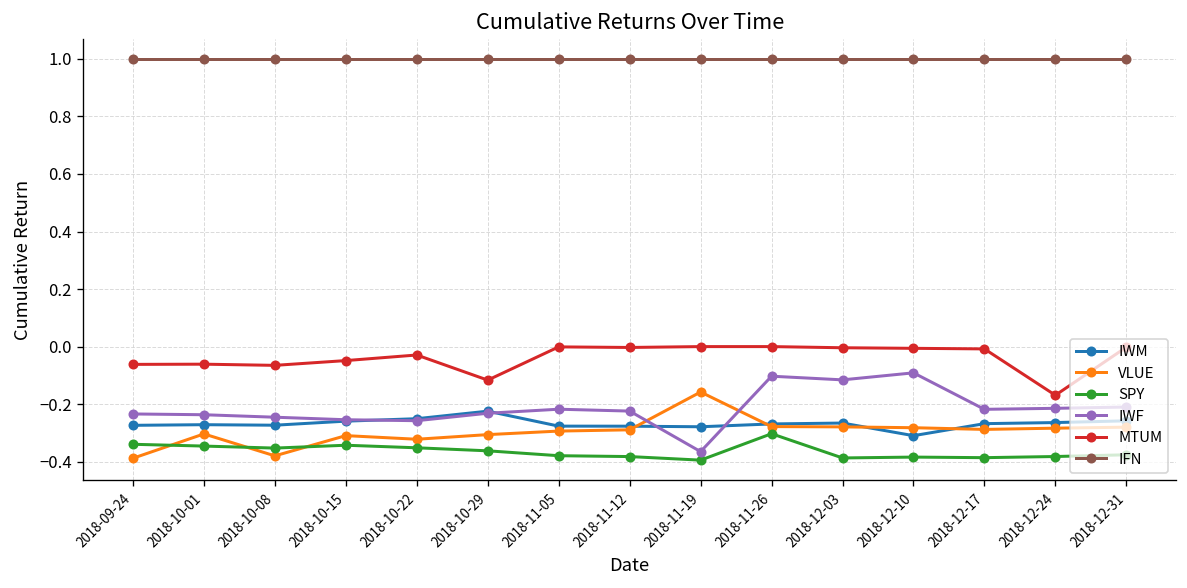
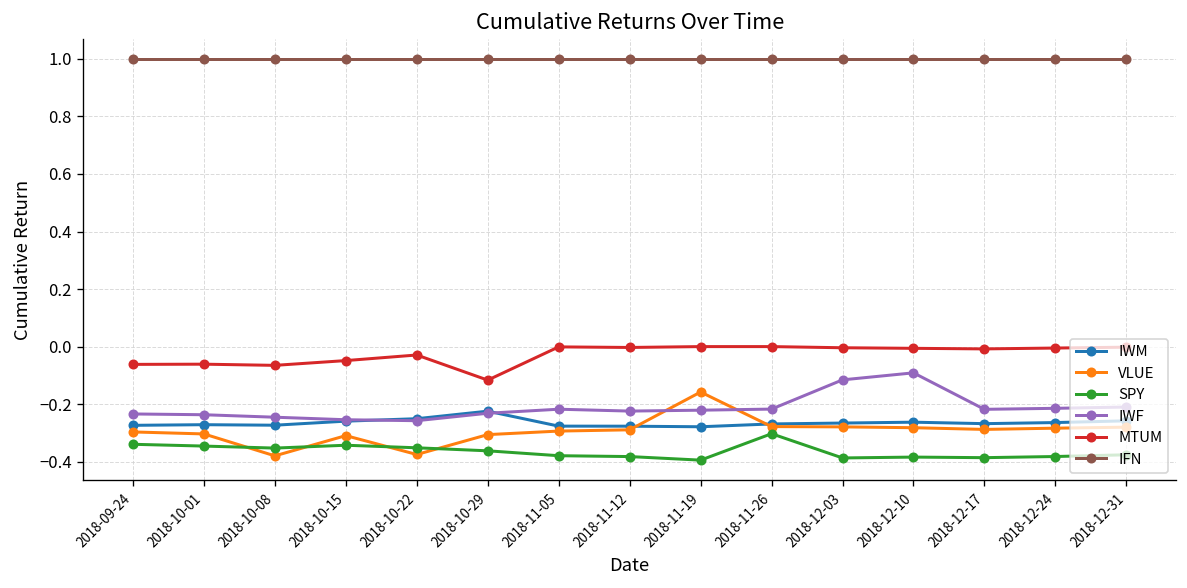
  {
    "IWM": {
      "2018-09-24": -0.27,
      "2018-10-01": -0.27,
      "2018-10-08": -0.27,
      "2018-11-05": -0.28,
      "2018-11-12": -0.28,
      "2018-11-19": -0.28,
      "2018-12-03": -0.27,
-     "2018-12-10": -0.31,
+     "2018-12-10": -0.26,
      "2018-12-17": -0.27,
      "2018-12-24": -0.26
    },
    "VLUE": {
-     "2018-09-24": -0.39,
+     "2018-09-24": -0.30,
      "2018-10-01": -0.30,
      "2018-10-08": -0.38,
      "2018-10-15": -0.31,
-     "2018-10-22": -0.32,
+     "2018-10-22": -0.38,
      "2018-10-29": -0.31,
      "2018-11-05": -0.29,
      "2018-11-12": -0.29,
      "2018-11-19": -0.16,
      "2018-12-03": -0.28,
      "2018-12-10": -0.28,
      "2018-12-17": -0.29,
      "2018-12-24": -0.28
    },
    "SPY": {
      "2018-09-24": -0.34,
      "2018-10-01": -0.35,
      "2018-10-08": -0.35,
      "2018-10-15": -0.34,
      "2018-10-22": -0.35,
      "2018-10-29": -0.36,
      "2018-11-05": -0.38,
      "2018-11-12": -0.38,
      "2018-11-19": -0.39,
      "2018-11-26": -0.30,
      "2018-12-03": -0.39,
      "2018-12-10": -0.38,
      "2018-12-17": -0.39,
      "2018-12-24": -0.38
    },
    "IWF": {
      "2018-09-24": -0.23,
      "2018-10-01": -0.24,
      "2018-10-08": -0.25,
      "2018-11-05": -0.22,
      "2018-11-12": -0.22,
-     "2018-11-19": -0.37,
-     "2018-11-26": -0.10,
+     "2018-11-19": -0.22,
+     "2018-11-26": -0.22,
      "2018-12-03": -0.12,
      "2018-12-10": -0.09,
      "2018-12-17": -0.22,
      "2018-12-24": -0.21
    },
    "MTUM": {
      "2018-09-24": -0.06,
      "2018-10-01": -0.06,
      "2018-10-08": -0.07,
      "2018-10-15": -0.05,
      "2018-10-22": -0.03,
      "2018-10-29": -0.12,
      "2018-11-05": 0.00,
      "2018-11-12": 0.00,
      "2018-11-19": 0.00,
      "2018-11-26": 0.00,
      "2018-12-03": 0.00,
      "2018-12-10": -0.01,
      "2018-12-17": -0.01,
-     "2018-12-24": -0.17
+     "2018-12-24": -0.01
    },
    "IFN": {
      "2018-09-24": 1.00,
      "2018-10-01": 1.00,
      "2018-10-08": 1.00,
      "2018-10-15": 1.00,
      "2018-10-22": 1.00,
      "2018-10-29": 1.00,
      "2018-11-05": 1.00,
      "2018-11-12": 1.00,
      "2018-11-19": 1.00,
      "2018-11-26": 1.00,
      "2018-12-03": 1.00,
      "2018-12-10": 1.00,
      "2018-12-17": 1.00,
      "2018-12-24": 1.00,
      "2018-12-31": 1.00
    }
  }
